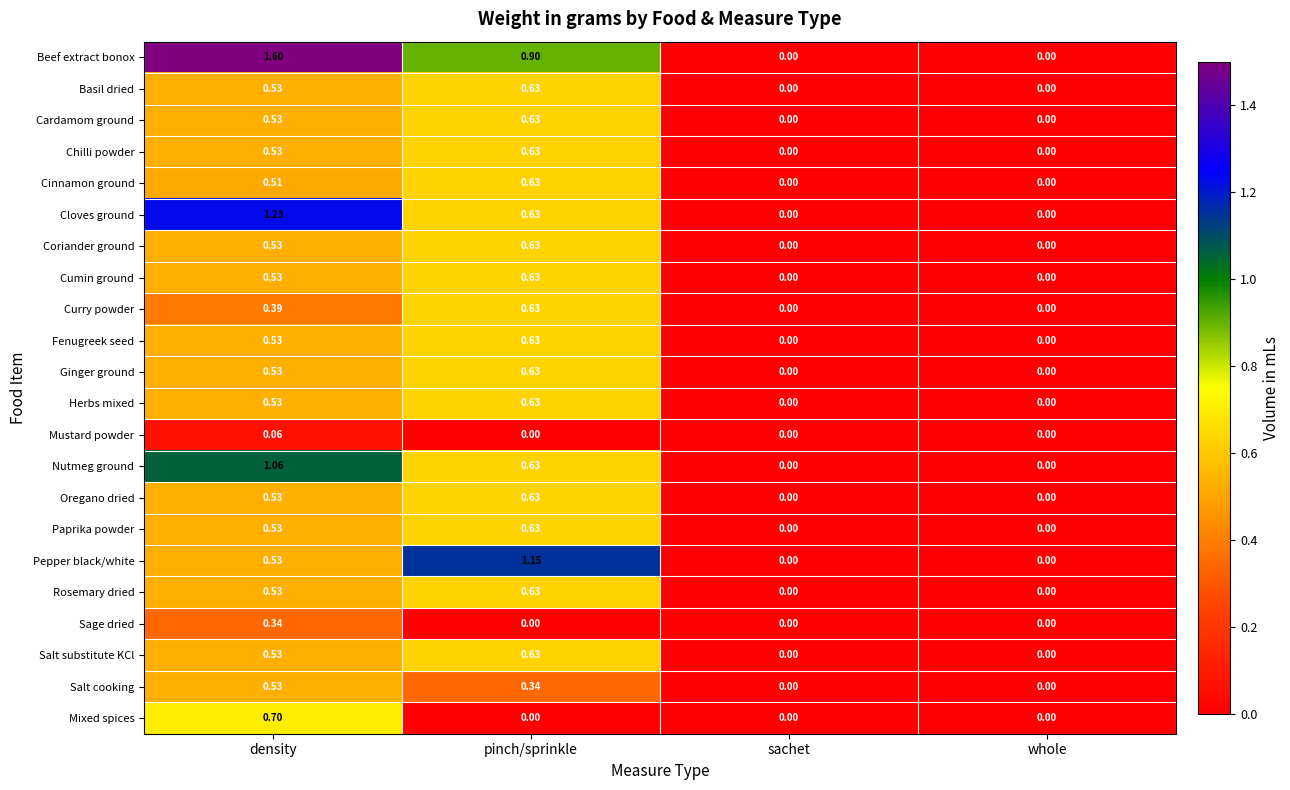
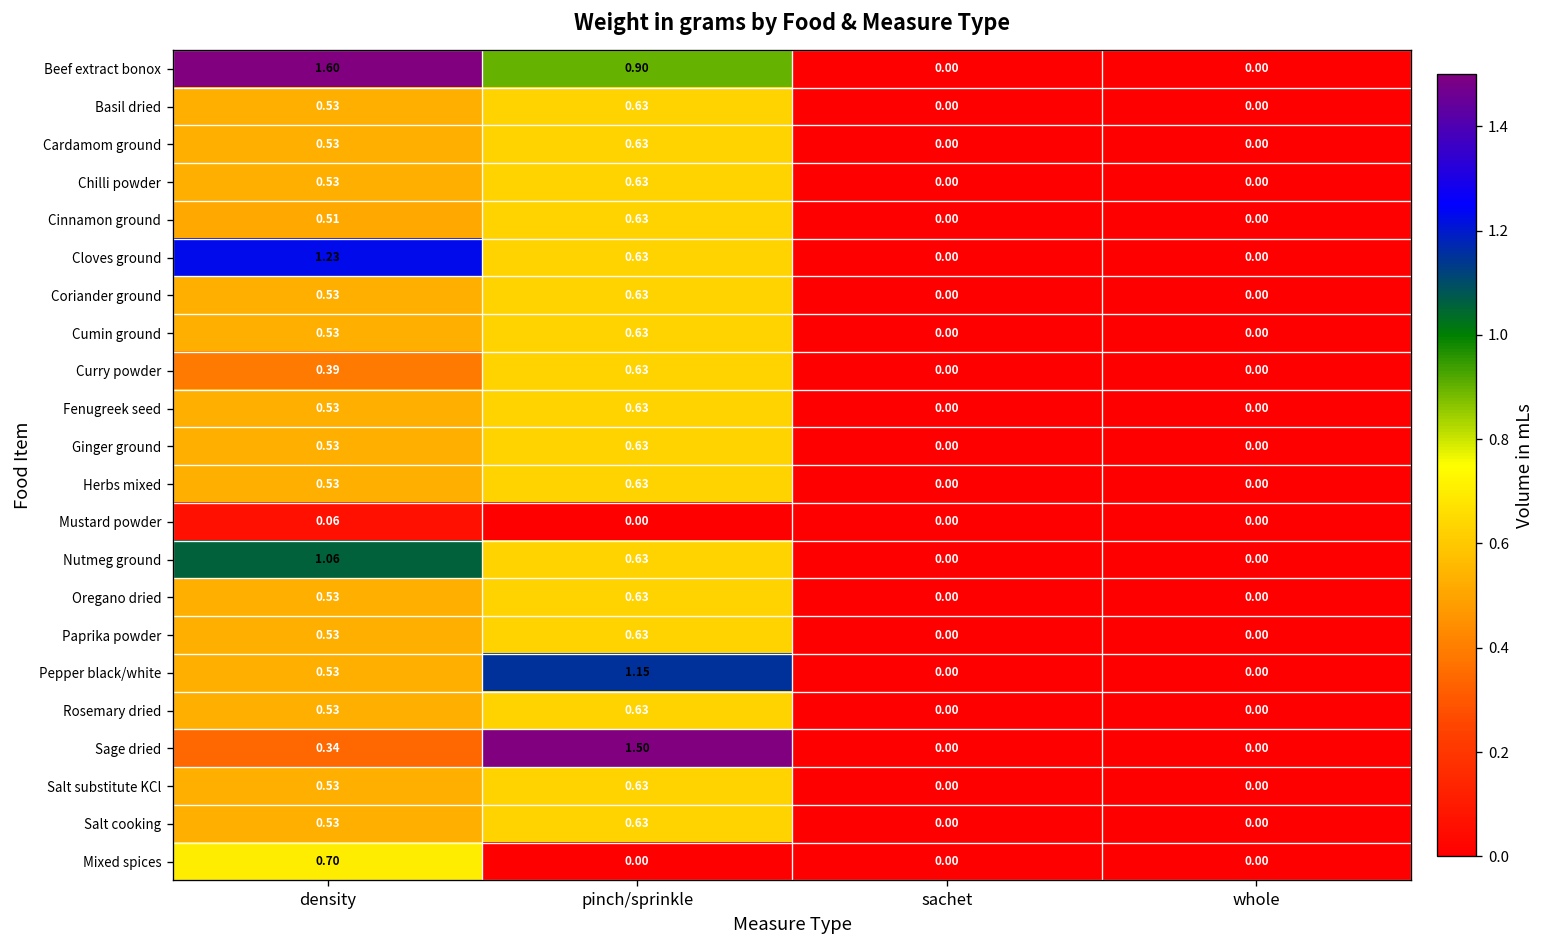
  {
    "Beef extract bonox": {
      "density": 1.60,
      "pinch/sprinkle": 0.90,
      "sachet": 0.00,
      "whole": 0.00
    },
    "Basil dried": {
      "density": 0.53,
      "pinch/sprinkle": 0.63,
      "sachet": 0.00,
      "whole": 0.00
    },
    "Cardamom ground": {
      "density": 0.53,
      "pinch/sprinkle": 0.63,
      "sachet": 0.00,
      "whole": 0.00
    },
    "Chilli powder": {
      "density": 0.53,
      "pinch/sprinkle": 0.63,
      "sachet": 0.00,
      "whole": 0.00
    },
    "Cinnamon ground": {
      "density": 0.51,
      "pinch/sprinkle": 0.63,
      "sachet": 0.00,
      "whole": 0.00
    },
    "Cloves ground": {
      "density": 1.23,
      "pinch/sprinkle": 0.63,
      "sachet": 0.00,
      "whole": 0.00
    },
    "Coriander ground": {
      "density": 0.53,
      "pinch/sprinkle": 0.63,
      "sachet": 0.00,
      "whole": 0.00
    },
    "Cumin ground": {
      "density": 0.53,
      "pinch/sprinkle": 0.63,
      "sachet": 0.00,
      "whole": 0.00
    },
    "Curry powder": {
      "density": 0.39,
      "pinch/sprinkle": 0.63,
      "sachet": 0.00,
      "whole": 0.00
    },
    "Fenugreek seed": {
      "density": 0.53,
      "pinch/sprinkle": 0.63,
      "sachet": 0.00,
      "whole": 0.00
    },
    "Ginger ground": {
      "density": 0.53,
      "pinch/sprinkle": 0.63,
      "sachet": 0.00,
      "whole": 0.00
    },
    "Herbs mixed": {
      "density": 0.53,
      "pinch/sprinkle": 0.63,
      "sachet": 0.00,
      "whole": 0.00
    },
    "Mustard powder": {
      "density": 0.06,
      "pinch/sprinkle": 0.00,
      "sachet": 0.00,
      "whole": 0.00
    },
    "Nutmeg ground": {
      "density": 1.06,
      "pinch/sprinkle": 0.63,
      "sachet": 0.00,
      "whole": 0.00
    },
    "Oregano dried": {
      "density": 0.53,
      "pinch/sprinkle": 0.63,
      "sachet": 0.00,
      "whole": 0.00
    },
    "Paprika powder": {
      "density": 0.53,
      "pinch/sprinkle": 0.63,
      "sachet": 0.00,
      "whole": 0.00
    },
    "Pepper black/white": {
      "density": 0.53,
      "pinch/sprinkle": 1.15,
      "sachet": 0.00,
      "whole": 0.00
    },
    "Rosemary dried": {
      "density": 0.53,
      "pinch/sprinkle": 0.63,
      "sachet": 0.00,
      "whole": 0.00
    },
    "Sage dried": {
      "density": 0.34,
-     "pinch/sprinkle": 0.00,
+     "pinch/sprinkle": 1.50,
      "sachet": 0.00,
      "whole": 0.00
    },
    "Salt substitute KCl": {
      "density": 0.53,
      "pinch/sprinkle": 0.63,
      "sachet": 0.00,
      "whole": 0.00
    },
    "Salt cooking": {
      "density": 0.53,
-     "pinch/sprinkle": 0.34,
+     "pinch/sprinkle": 0.63,
      "sachet": 0.00,
      "whole": 0.00
    },
    "Mixed spices": {
      "density": 0.70,
      "pinch/sprinkle": 0.00,
      "sachet": 0.00,
      "whole": 0.00
    }
  }
